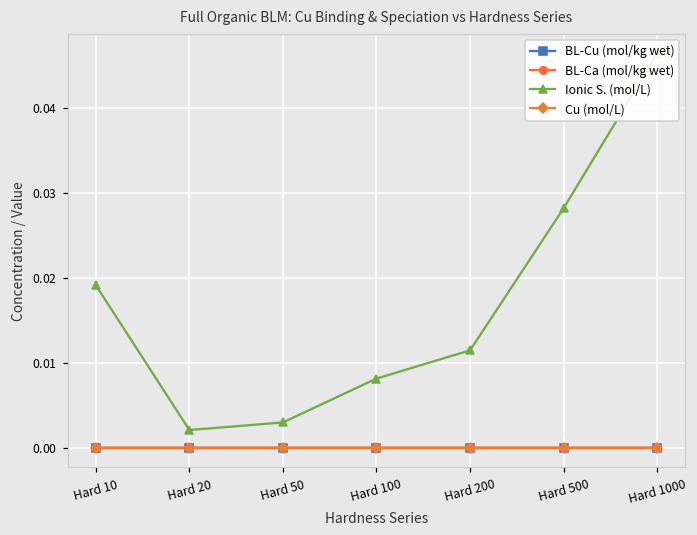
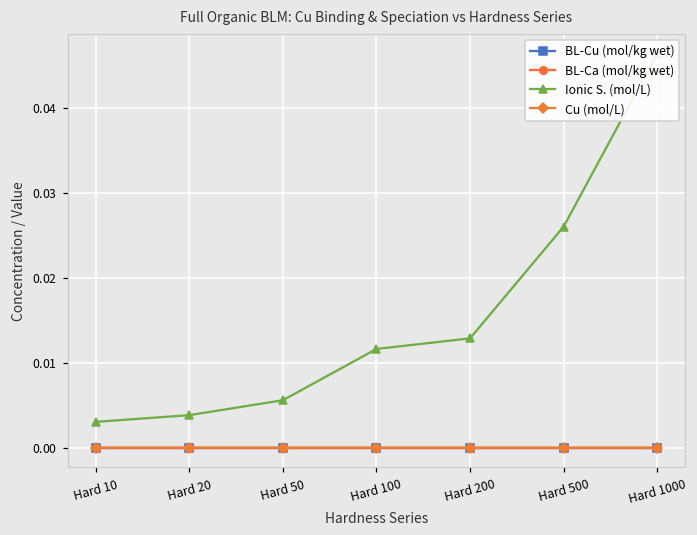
  {
    "Cu (mol/L)": {
      "Hard 10": 0.000,
      "Hard 20": 0.000,
      "Hard 50": 0.000,
      "Hard 100": 0.000,
      "Hard 200": 0.000,
      "Hard 500": 0.000,
      "Hard 1000": 0.000
    },
    "Ionic S. (mol/L)": {
-     "Hard 10": 0.019,
-     "Hard 20": 0.002,
-     "Hard 50": 0.003,
-     "Hard 100": 0.008,
-     "Hard 200": 0.011,
-     "Hard 500": 0.028
+     "Hard 10": 0.003,
+     "Hard 20": 0.004,
+     "Hard 50": 0.006,
+     "Hard 100": 0.012,
+     "Hard 200": 0.013,
+     "Hard 500": 0.026
    }
  }
